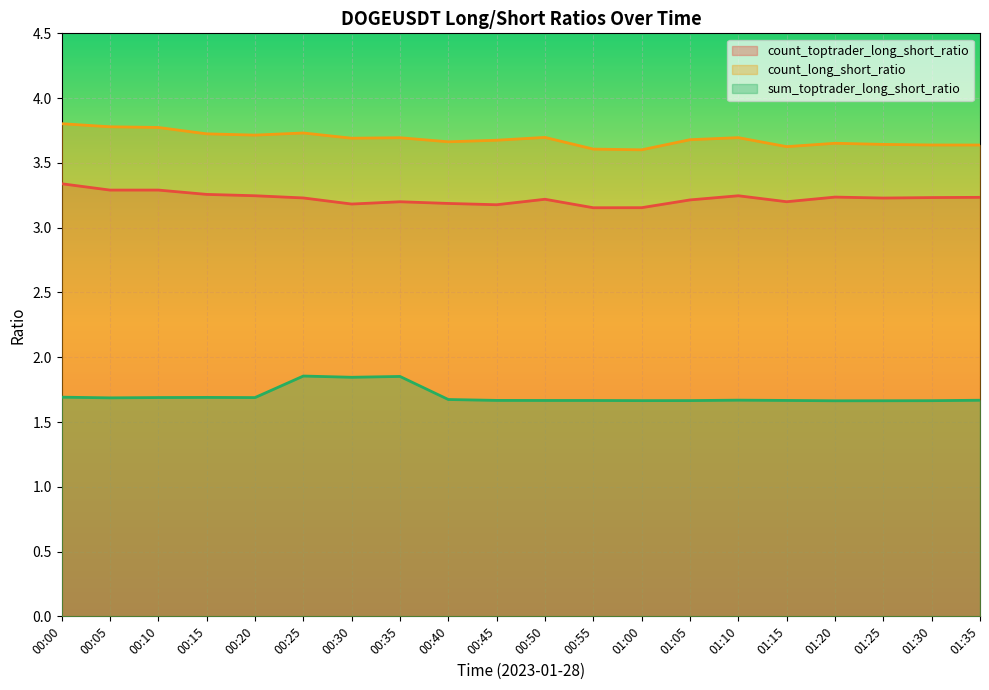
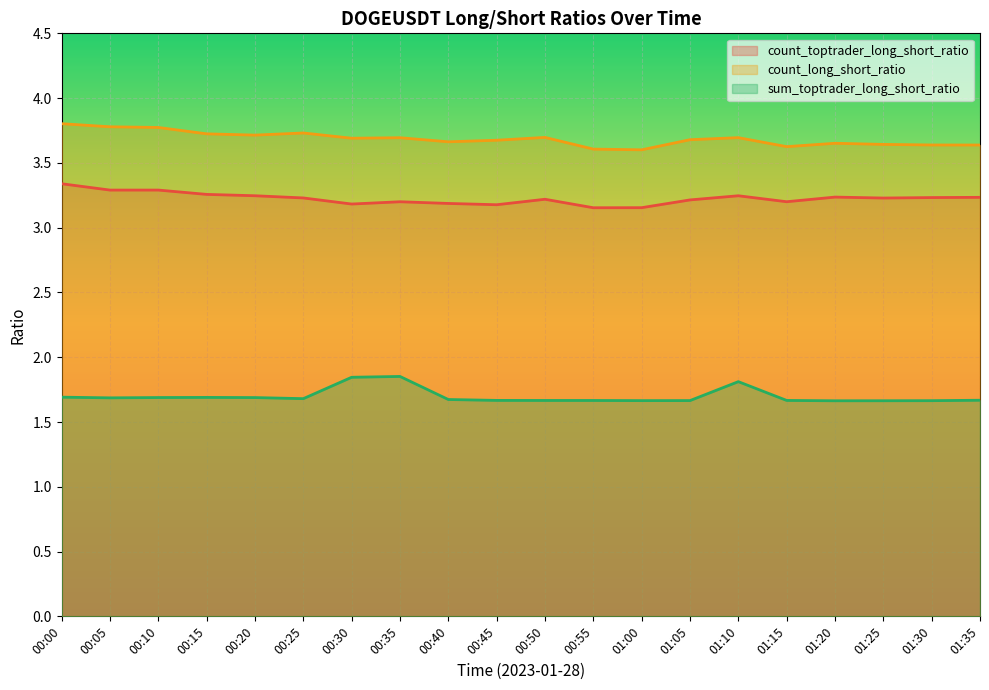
  {
    "sum_toptrader_long_short_ratio": {
      "00:00": 1.69,
      "00:05": 1.69,
      "00:10": 1.69,
      "00:15": 1.69,
      "00:20": 1.69,
-     "00:25": 1.85,
+     "00:25": 1.68,
      "00:30": 1.85,
      "00:35": 1.85,
      "00:40": 1.67,
      "00:45": 1.67,
      "00:50": 1.67,
      "00:55": 1.67,
      "01:00": 1.67,
      "01:05": 1.67,
-     "01:10": 1.67,
+     "01:10": 1.81,
      "01:15": 1.67,
      "01:20": 1.66,
      "01:25": 1.66,
      "01:30": 1.66,
      "01:35": 1.67
    }
  }
